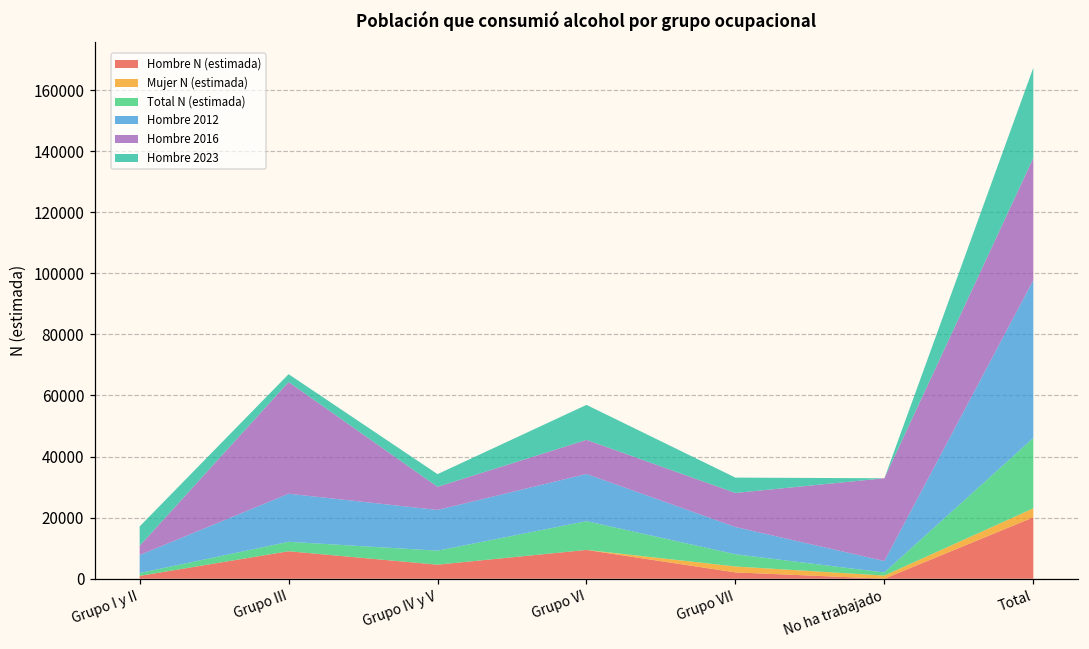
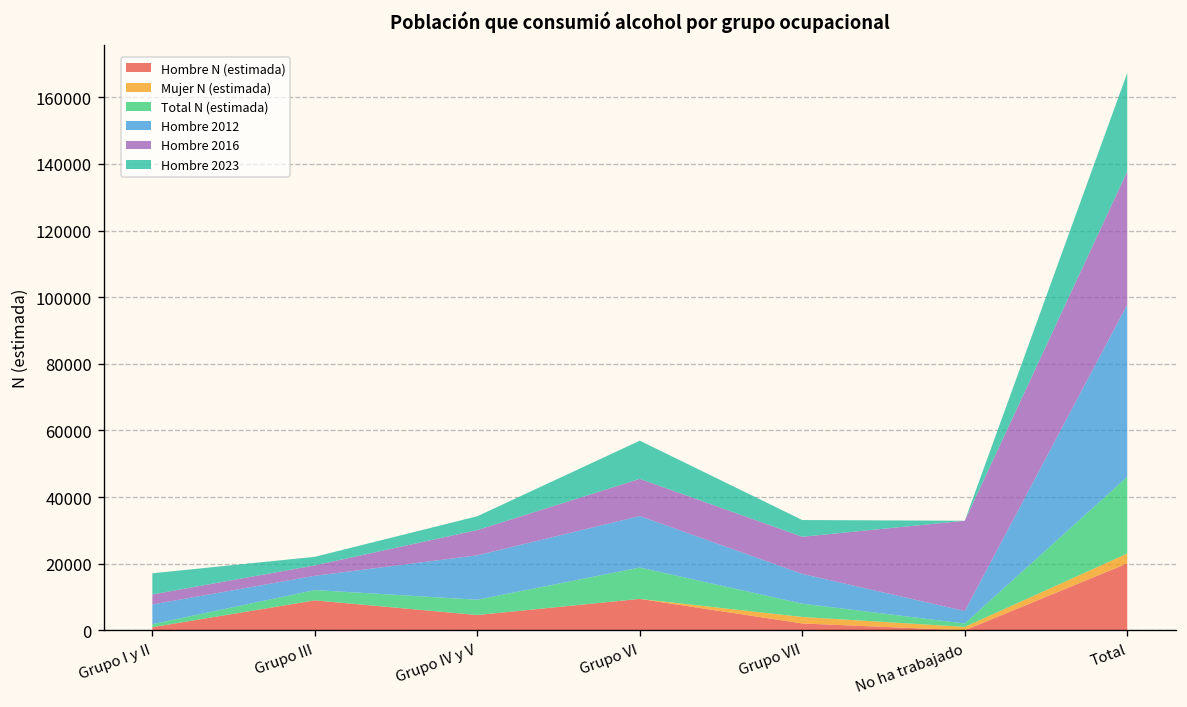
  {
    "Hombre N (estimada)": {
      "Grupo VII": 2000,
      "No ha trabajado": 0,
      "Total": 20000
    },
    "Hombre 2012": {
      "Grupo I y II": 6000,
-     "Grupo III": 16000,
+     "Grupo III": 4000,
      "Grupo IV y V": 13000,
      "Grupo VI": 15000,
      "Grupo VII": 9000,
      "No ha trabajado": 4000,
      "Total": 52000
    },
    "Hombre 2016": {
      "Grupo I y II": 3000,
-     "Grupo III": 37000,
+     "Grupo III": 3000,
      "Grupo IV y V": 8000,
      "Grupo VI": 11000,
      "Grupo VII": 11000,
      "Total": 40000
    }
  }
